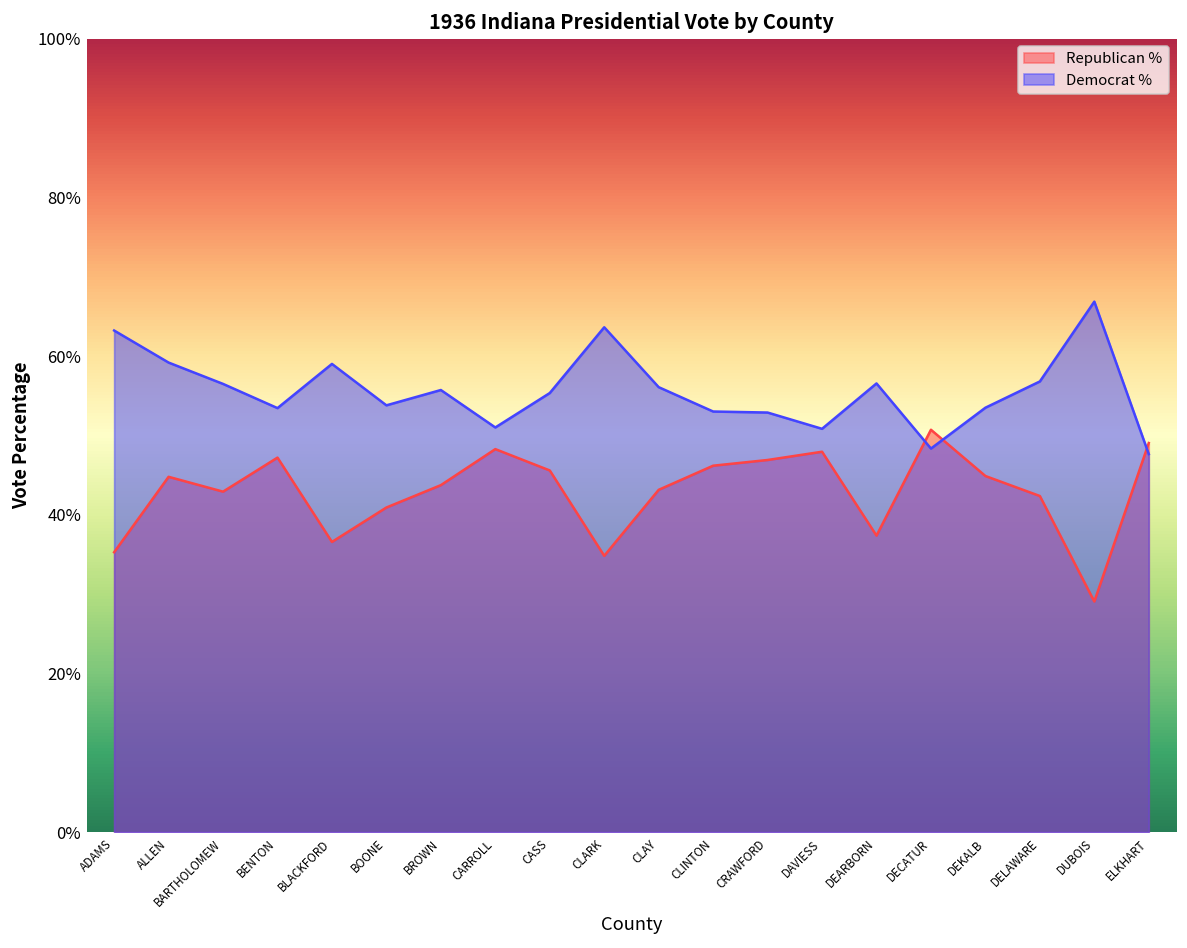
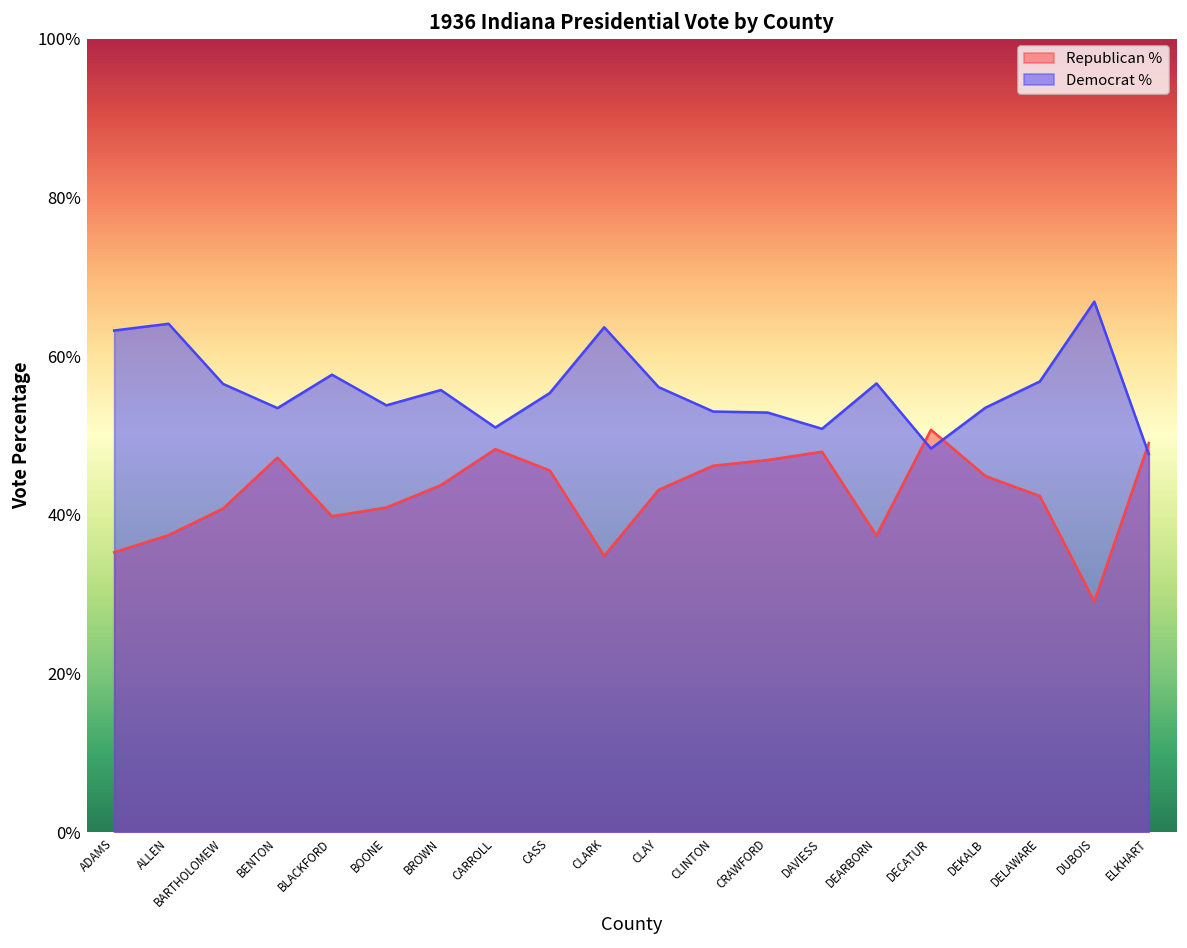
  {
    "Republican %": {
      "ADAMS": "35%",
-     "ALLEN": "45%",
-     "BARTHOLOMEW": "43%",
+     "ALLEN": "37%",
+     "BARTHOLOMEW": "41%",
      "BENTON": "47%",
-     "BLACKFORD": "37%",
+     "BLACKFORD": "40%",
      "BOONE": "41%",
      "BROWN": "44%",
      "CARROLL": "48%",
      "CASS": "46%",
      "CLARK": "35%",
      "CLAY": "43%",
      "CLINTON": "46%",
      "CRAWFORD": "47%",
      "DAVIESS": "48%",
      "DEARBORN": "37%",
      "DECATUR": "51%",
      "DEKALB": "45%",
      "DELAWARE": "42%",
      "DUBOIS": "29%",
      "ELKHART": "49%"
    },
    "Democrat %": {
      "ADAMS": "63%",
-     "ALLEN": "59%",
+     "ALLEN": "64%",
      "BARTHOLOMEW": "57%",
      "BENTON": "53%",
-     "BLACKFORD": "59%",
+     "BLACKFORD": "58%",
      "BOONE": "54%",
      "BROWN": "56%",
      "CARROLL": "51%",
      "CASS": "55%",
      "CLARK": "64%",
      "CLAY": "56%",
      "CLINTON": "53%",
      "CRAWFORD": "53%",
      "DAVIESS": "51%",
      "DEARBORN": "57%",
      "DECATUR": "48%",
      "DEKALB": "54%",
      "DELAWARE": "57%",
      "DUBOIS": "67%",
      "ELKHART": "48%"
    }
  }
